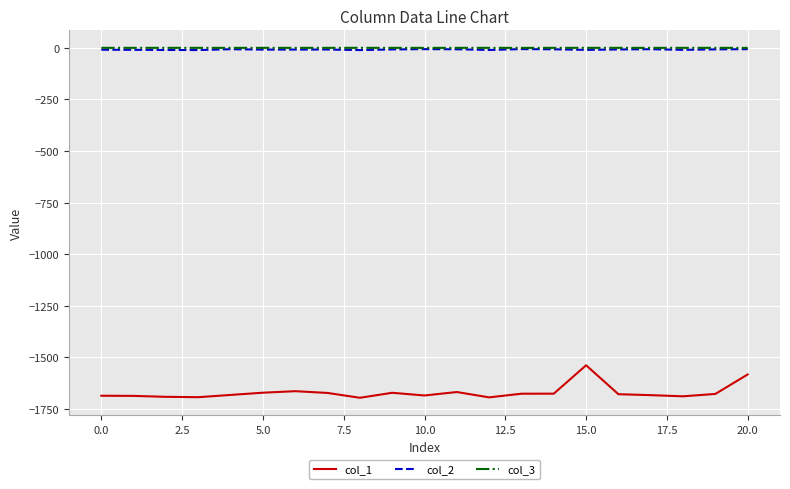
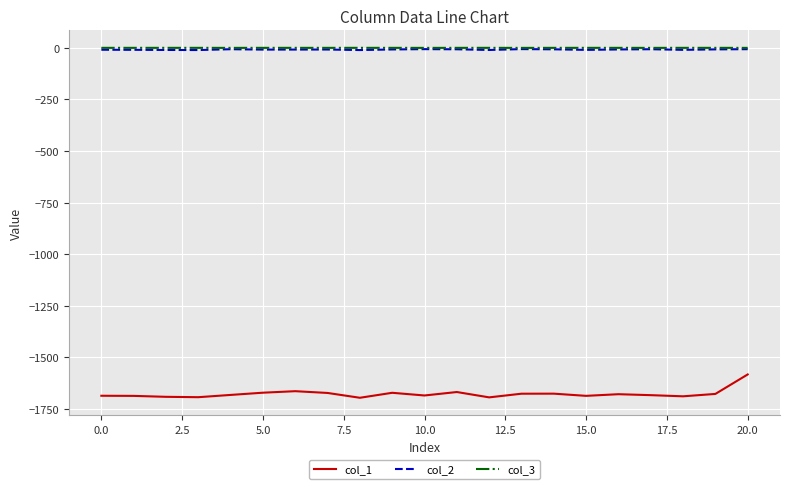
  {
    "col_1": {
      "0.0": -1690,
      "5.0": -1670,
      "10.0": -1680,
-     "15.0": -1540,
+     "15.0": -1690,
      "20.0": -1580
    }
  }
